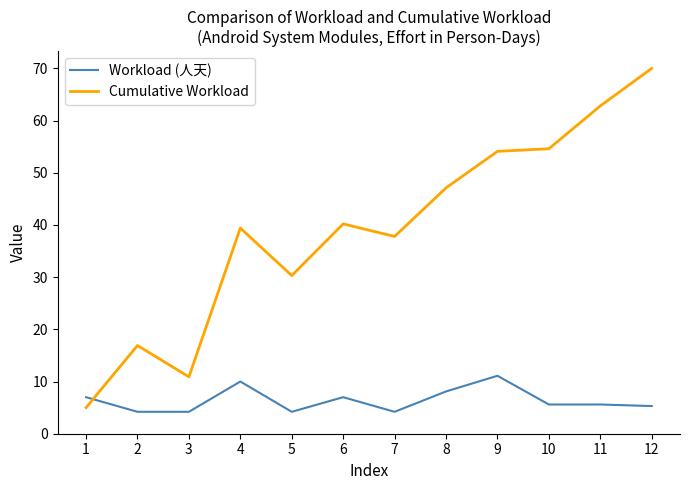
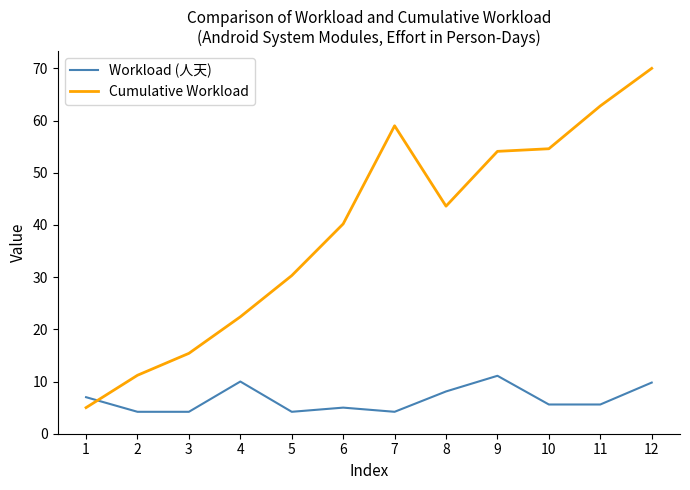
  {
    "Workload (人天)": {
      "1": 7,
      "2": 4,
      "3": 4,
      "4": 10,
      "5": 4,
-     "6": 7,
+     "6": 5,
      "7": 4,
      "8": 8,
      "9": 11,
      "10": 6,
      "11": 6,
-     "12": 5
+     "12": 10
    },
    "Cumulative Workload": {
      "1": 5,
-     "2": 17,
-     "3": 11,
-     "4": 39,
+     "2": 11,
+     "3": 15,
+     "4": 22,
      "5": 30,
      "6": 40,
-     "7": 38,
-     "8": 47,
+     "7": 59,
+     "8": 44,
      "9": 54,
      "10": 55,
      "11": 63,
      "12": 70
    }
  }
